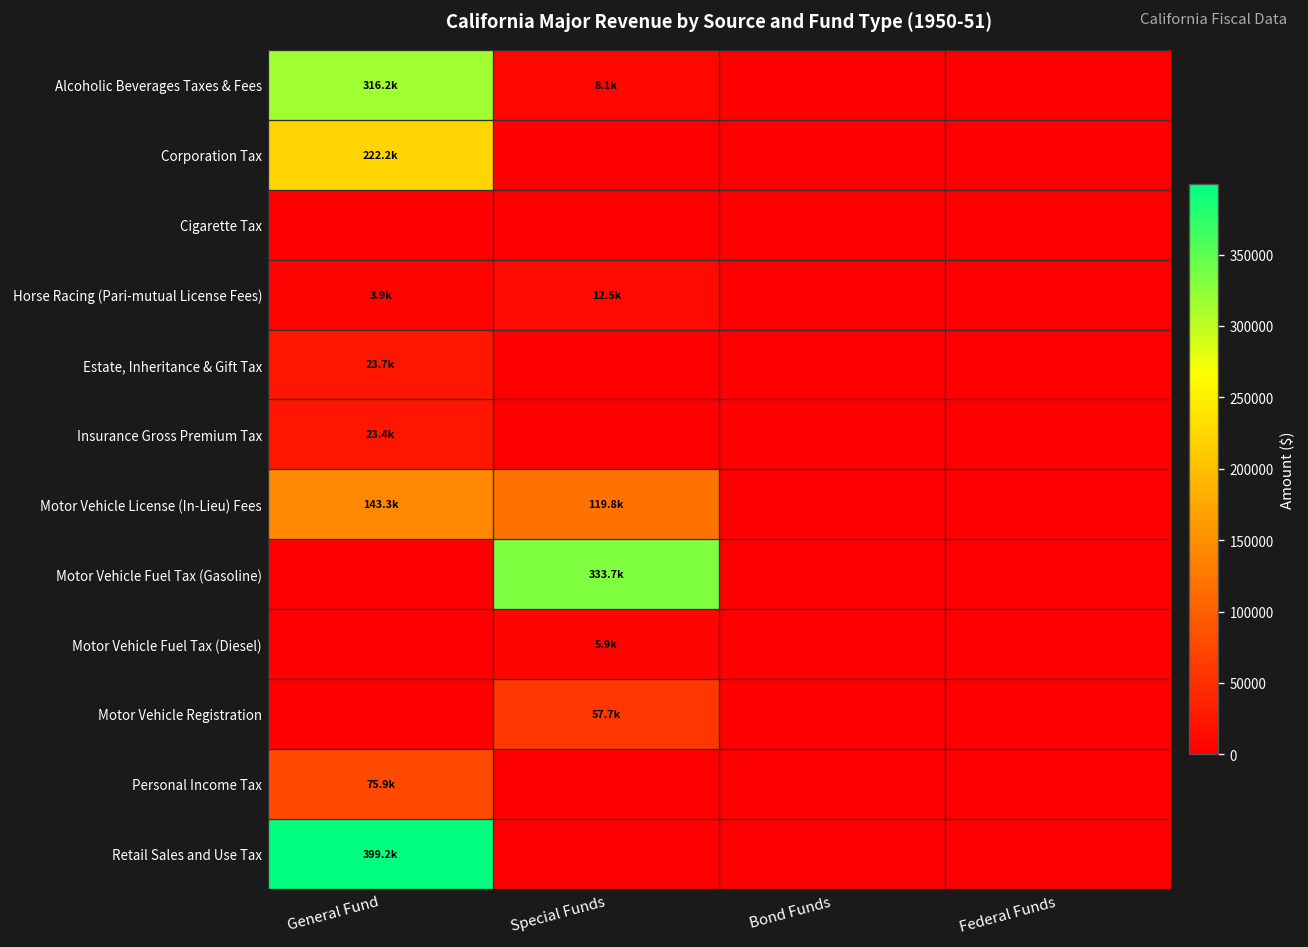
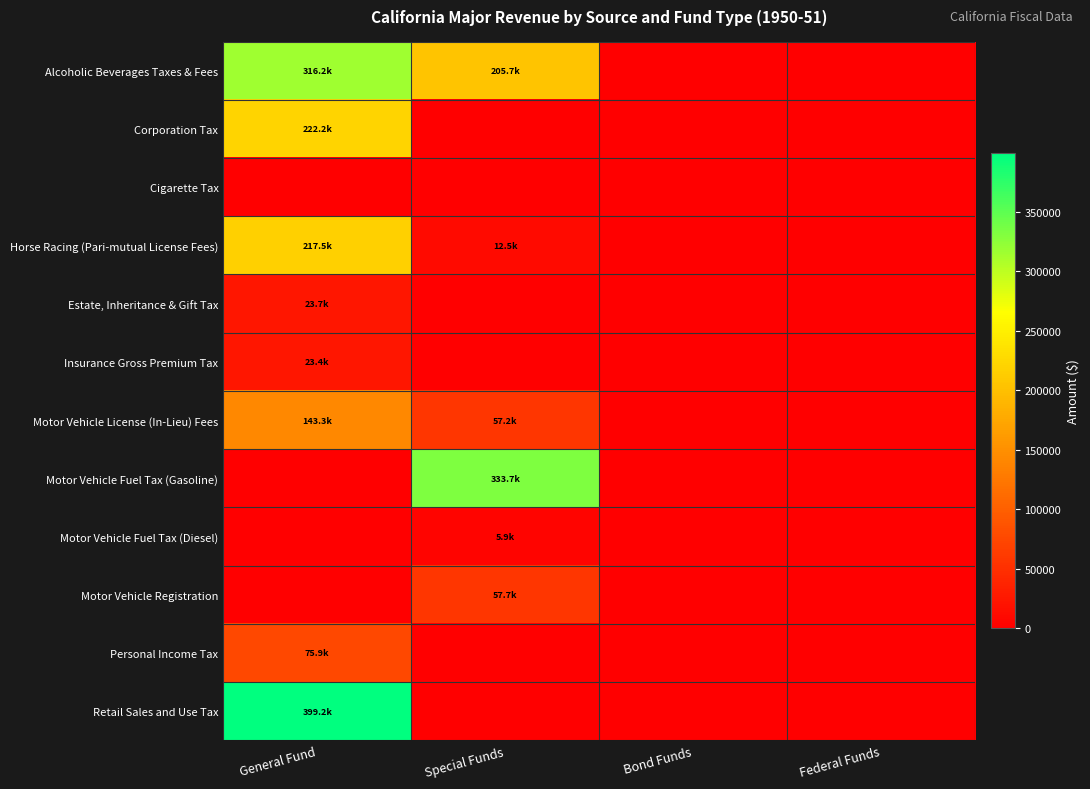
  {
    "Alcoholic Beverages Taxes & Fees": {
      "General Fund": "316.2k",
-     "Special Funds": "8.1k"
+     "Special Funds": "205.7k"
    },
    "Corporation Tax": {
      "General Fund": "222.2k"
    },
    "Horse Racing (Pari-mutual License Fees)": {
-     "General Fund": "3.9k",
+     "General Fund": "217.5k",
      "Special Funds": "12.5k"
    },
    "Estate, Inheritance & Gift Tax": {
      "General Fund": "23.7k"
    },
    "Insurance Gross Premium Tax": {
      "General Fund": "23.4k"
    },
    "Motor Vehicle License (In-Lieu) Fees": {
      "General Fund": "143.3k",
-     "Special Funds": "119.8k"
+     "Special Funds": "57.2k"
    },
    "Motor Vehicle Fuel Tax (Gasoline)": {
      "Special Funds": "333.7k"
    },
    "Motor Vehicle Fuel Tax (Diesel)": {
      "Special Funds": "5.9k"
    },
    "Motor Vehicle Registration": {
      "Special Funds": "57.7k"
    },
    "Personal Income Tax": {
      "General Fund": "75.9k"
    },
    "Retail Sales and Use Tax": {
      "General Fund": "399.2k"
    }
  }
